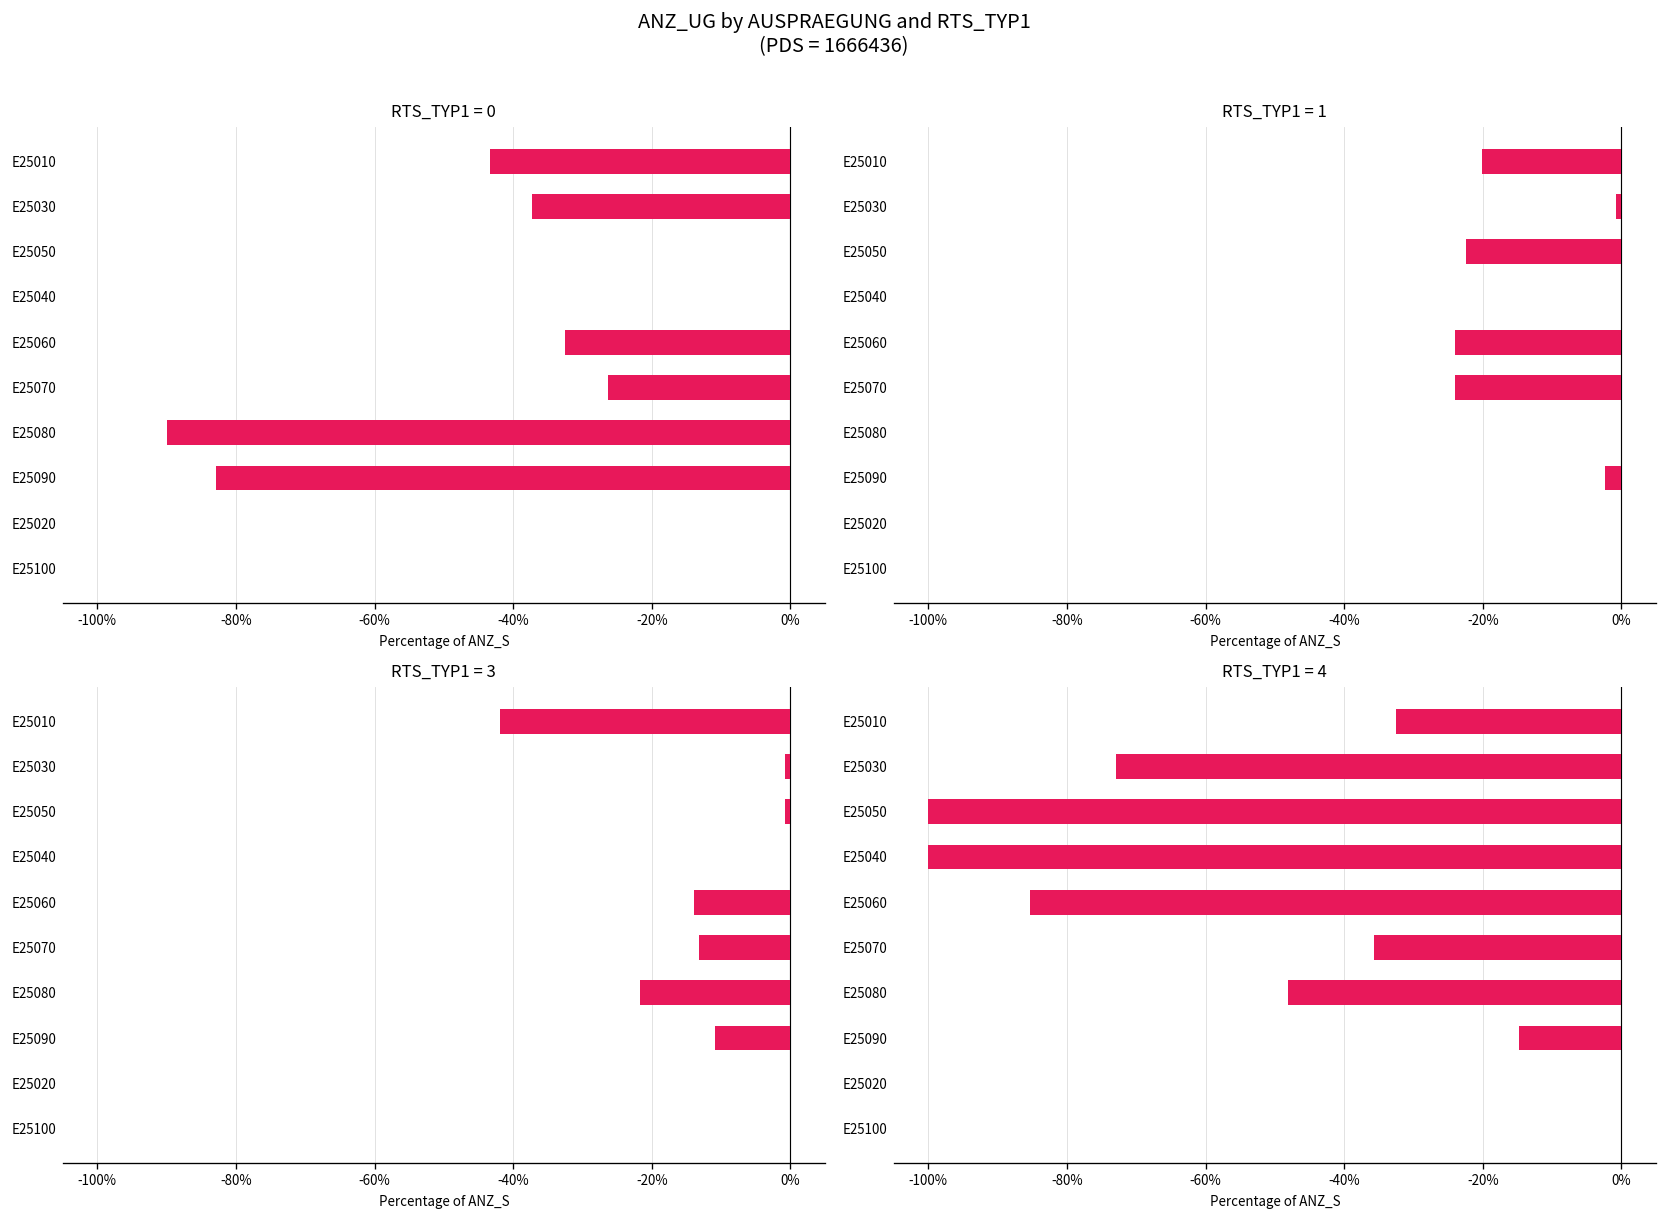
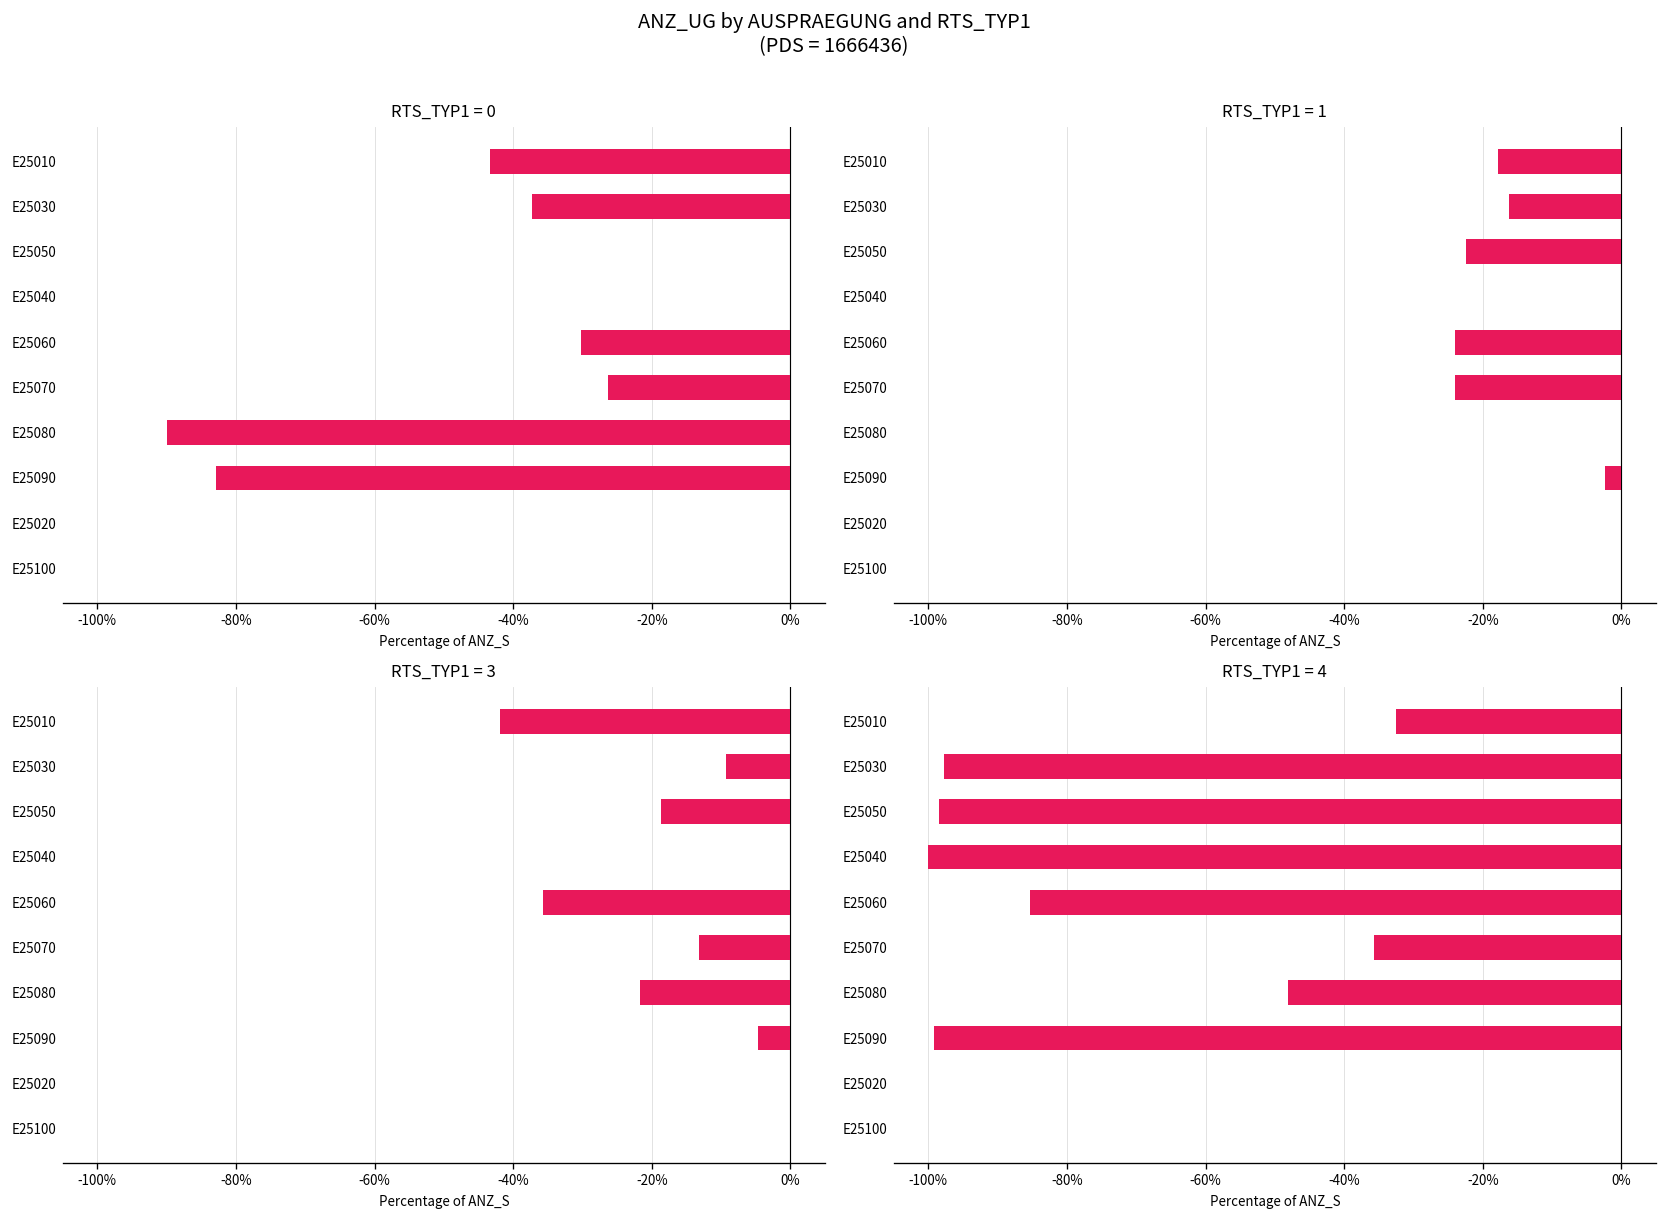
  {
    "RTS_TYP1 = 0": {
      "E25010": "-43%",
      "E25030": "-37%",
      "E25050": "0%",
      "E25040": "0%",
-     "E25060": "-33%",
+     "E25060": "-30%",
      "E25070": "-26%",
      "E25080": "-90%",
      "E25090": "-83%",
      "E25020": "0%",
      "E25100": "0%"
    },
    "RTS_TYP1 = 1": {
-     "E25010": "-20%",
-     "E25030": "-1%",
+     "E25010": "-18%",
+     "E25030": "-16%",
      "E25050": "-22%",
      "E25040": "0%",
      "E25060": "-24%",
      "E25070": "-24%",
      "E25080": "0%",
      "E25090": "-2%",
      "E25020": "0%",
      "E25100": "0%"
    },
    "RTS_TYP1 = 3": {
      "E25010": "-42%",
-     "E25030": "-1%",
-     "E25050": "-1%",
+     "E25030": "-9%",
+     "E25050": "-19%",
      "E25040": "0%",
-     "E25060": "-14%",
+     "E25060": "-36%",
      "E25070": "-13%",
      "E25080": "-22%",
-     "E25090": "-11%",
+     "E25090": "-5%",
      "E25020": "0%",
      "E25100": "0%"
    },
    "RTS_TYP1 = 4": {
      "E25010": "-33%",
-     "E25030": "-73%",
-     "E25050": "-100%",
+     "E25030": "-98%",
+     "E25050": "-98%",
      "E25040": "-100%",
      "E25060": "-85%",
      "E25070": "-36%",
      "E25080": "-48%",
-     "E25090": "-15%",
+     "E25090": "-99%",
      "E25020": "0%",
      "E25100": "0%"
    }
  }
